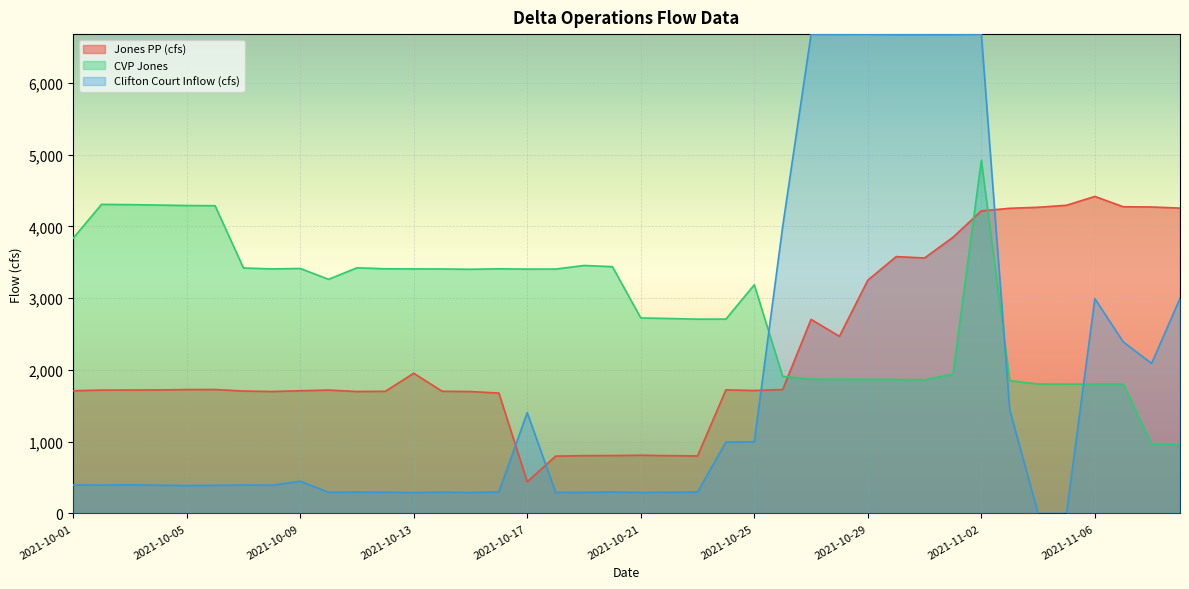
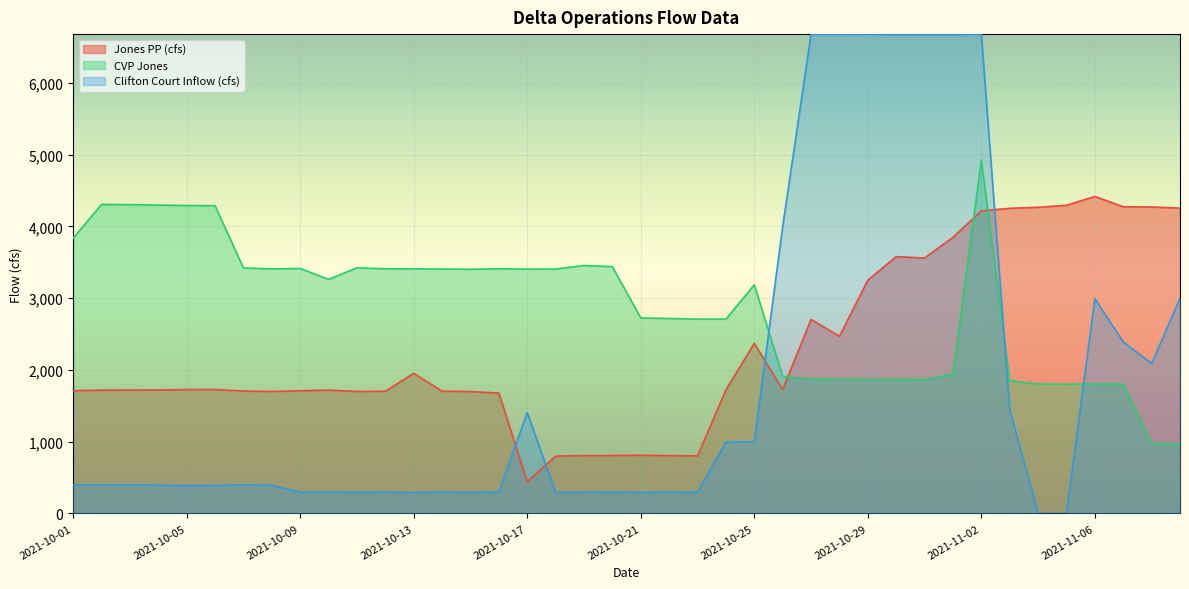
  {
    "Jones PP (cfs)": {
      "2021-10-01": "1,700",
      "2021-10-05": "1,700",
      "2021-10-09": "1,700",
      "2021-10-13": "2,000",
      "2021-10-17": "400",
      "2021-10-21": "800",
-     "2021-10-25": "1,700",
+     "2021-10-25": "2,400",
      "2021-10-29": "3,300",
      "2021-11-02": "4,200",
      "2021-11-06": "4,400"
    },
    "CVP Jones": {
      "2021-10-01": "3,800",
      "2021-10-05": "4,300",
      "2021-10-09": "3,400",
      "2021-10-13": "3,400",
      "2021-10-17": "3,400",
      "2021-10-21": "2,700",
      "2021-10-25": "3,200",
      "2021-10-29": "1,900",
      "2021-11-02": "4,900",
      "2021-11-06": "1,800"
    },
    "Clifton Court Inflow (cfs)": {
      "2021-10-01": "400",
      "2021-10-05": "400",
-     "2021-10-09": "400",
+     "2021-10-09": "300",
      "2021-10-13": "300",
      "2021-10-17": "1,400",
      "2021-10-21": "300",
      "2021-10-25": "1,000",
      "2021-10-29": "6,700",
      "2021-11-02": "6,700",
      "2021-11-06": "3,000"
    }
  }
